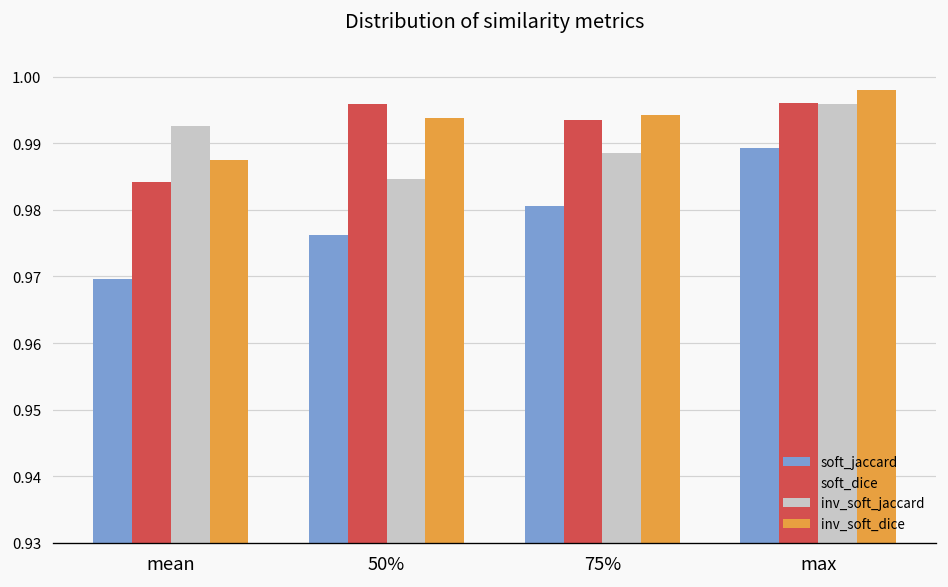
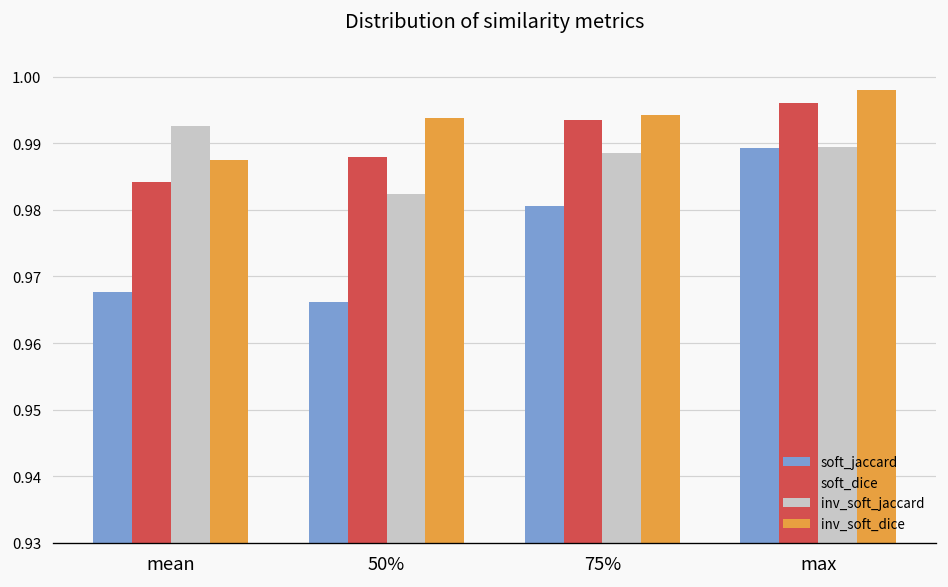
  {
    "soft_jaccard": {
-     "mean": 0.970,
-     "50%": 0.976,
+     "mean": 0.968,
+     "50%": 0.966,
      "75%": 0.981,
      "max": 0.989
    },
    "soft_dice": {
      "mean": 0.984,
-     "50%": 0.996,
+     "50%": 0.988,
      "75%": 0.994,
      "max": 0.996
    },
    "inv_soft_jaccard": {
      "mean": 0.993,
-     "50%": 0.985,
+     "50%": 0.982,
      "75%": 0.989,
-     "max": 0.996
+     "max": 0.989
    },
    "inv_soft_dice": {
      "mean": 0.987,
      "50%": 0.994,
      "75%": 0.994,
      "max": 0.998
    }
  }
